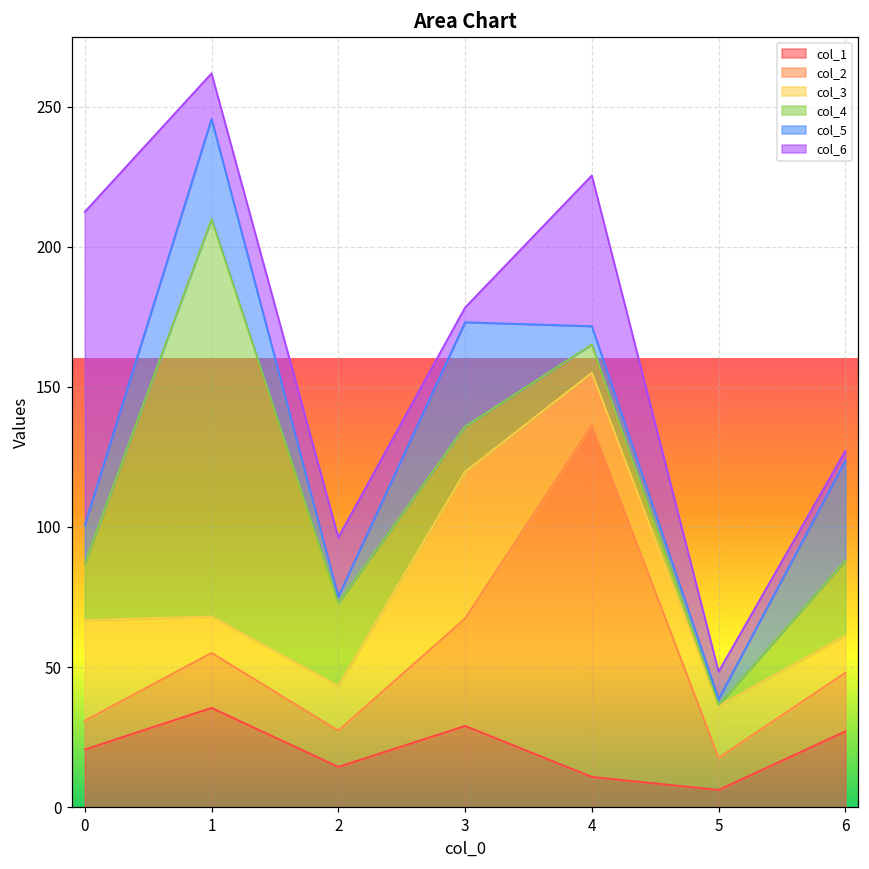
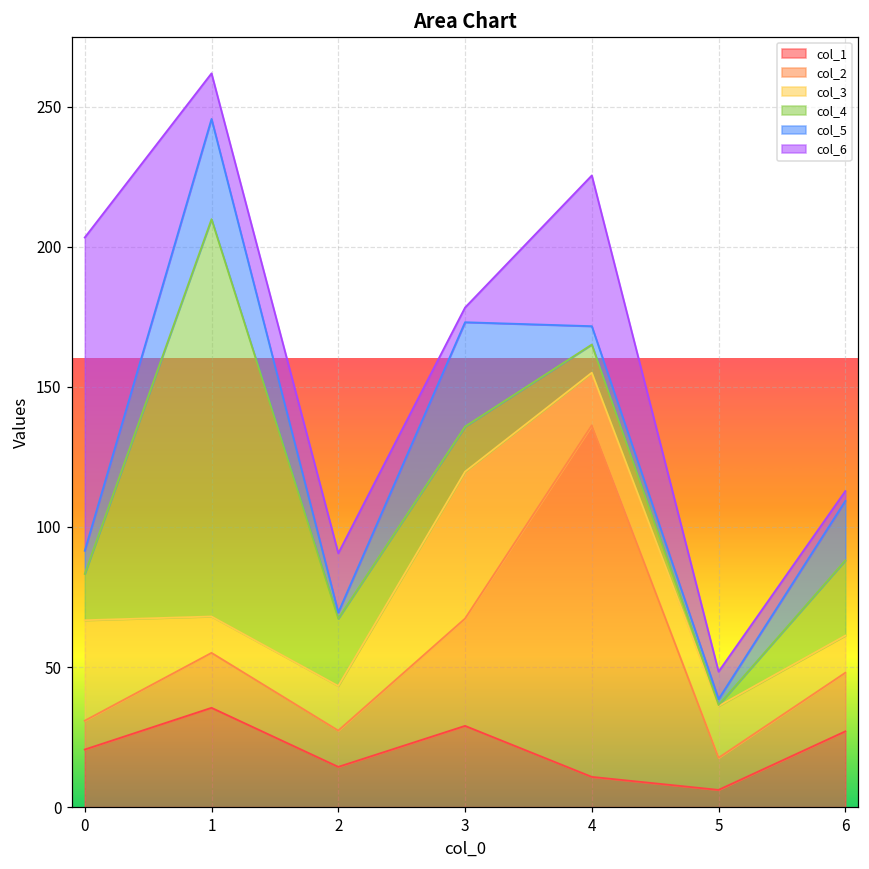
  {
    "col_4": {
-     "0": 20,
+     "0": 17,
      "1": 142,
-     "2": 30,
+     "2": 24,
      "3": 16,
      "4": 10,
      "6": 27
    },
    "col_5": {
-     "0": 14,
+     "0": 8,
      "1": 36,
      "2": 2,
      "3": 37,
      "4": 7,
      "5": 2,
-     "6": 36
+     "6": 21
    },
    "col_6": {
      "0": 112,
      "1": 16,
      "2": 21,
      "3": 5,
      "4": 54,
      "5": 10,
      "6": 3
    }
  }
